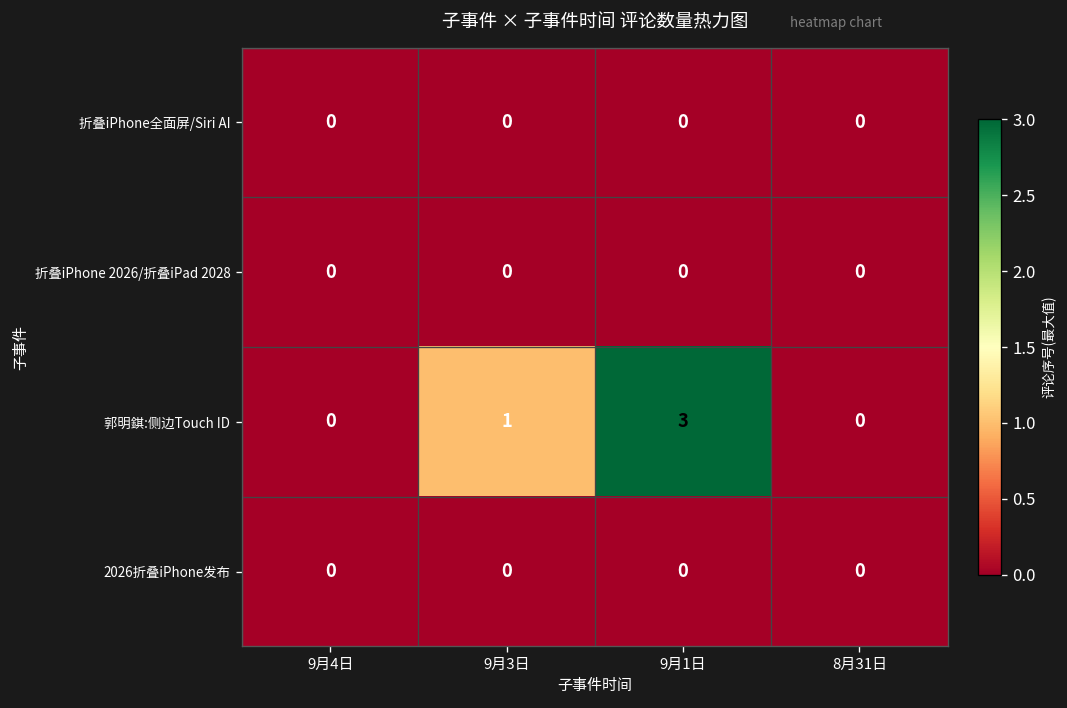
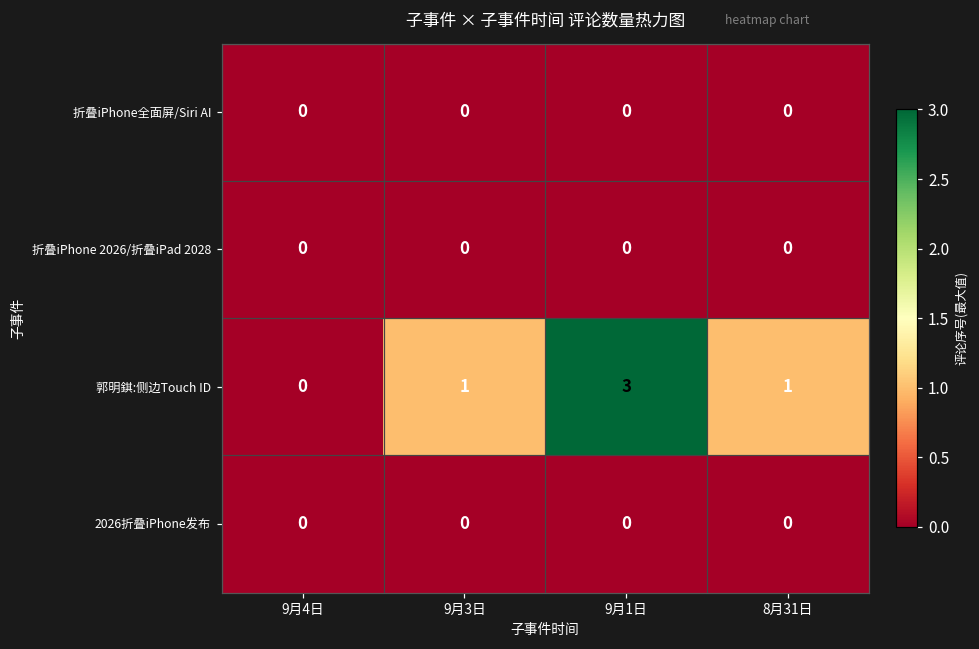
  {
    "折叠iPhone全面屏/Siri AI": {
      "9月4日": 0,
      "9月3日": 0,
      "9月1日": 0,
      "8月31日": 0
    },
    "折叠iPhone 2026/折叠iPad 2028": {
      "9月4日": 0,
      "9月3日": 0,
      "9月1日": 0,
      "8月31日": 0
    },
    "郭明錤:侧边Touch ID": {
      "9月4日": 0,
      "9月3日": 1,
      "9月1日": 3,
-     "8月31日": 0
+     "8月31日": 1
    },
    "2026折叠iPhone发布": {
      "9月4日": 0,
      "9月3日": 0,
      "9月1日": 0,
      "8月31日": 0
    }
  }
